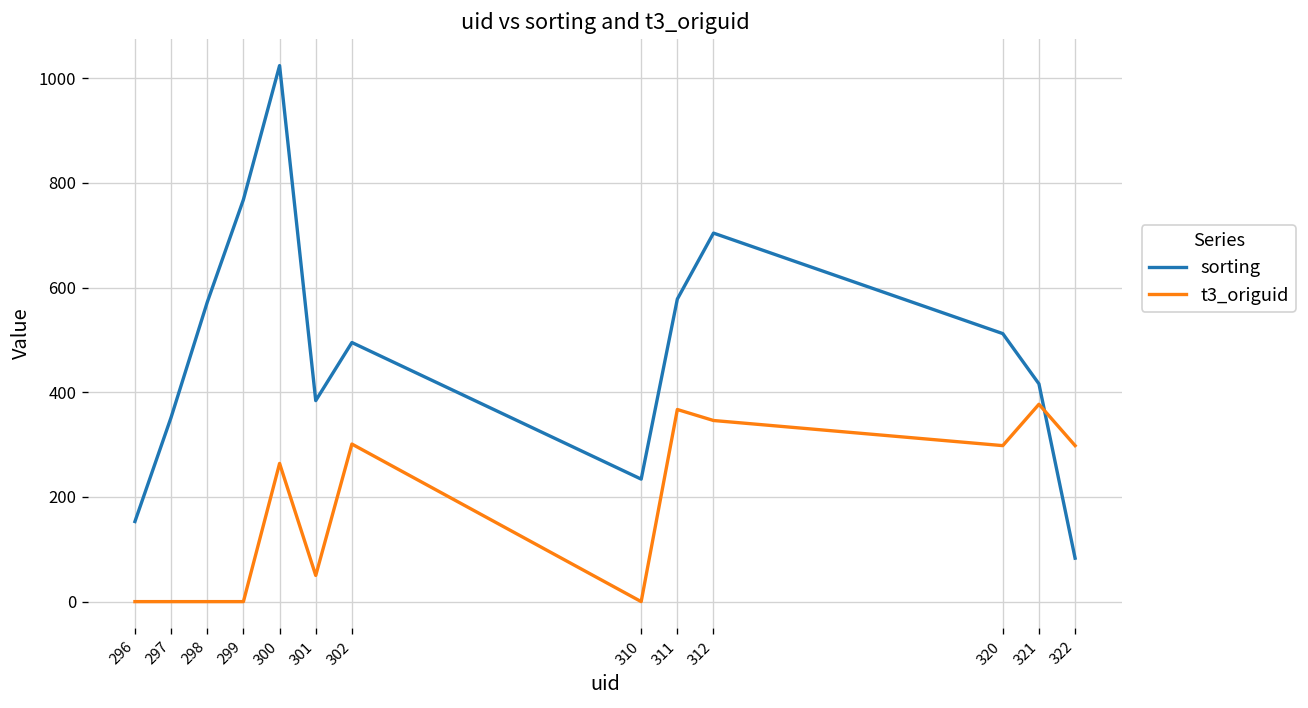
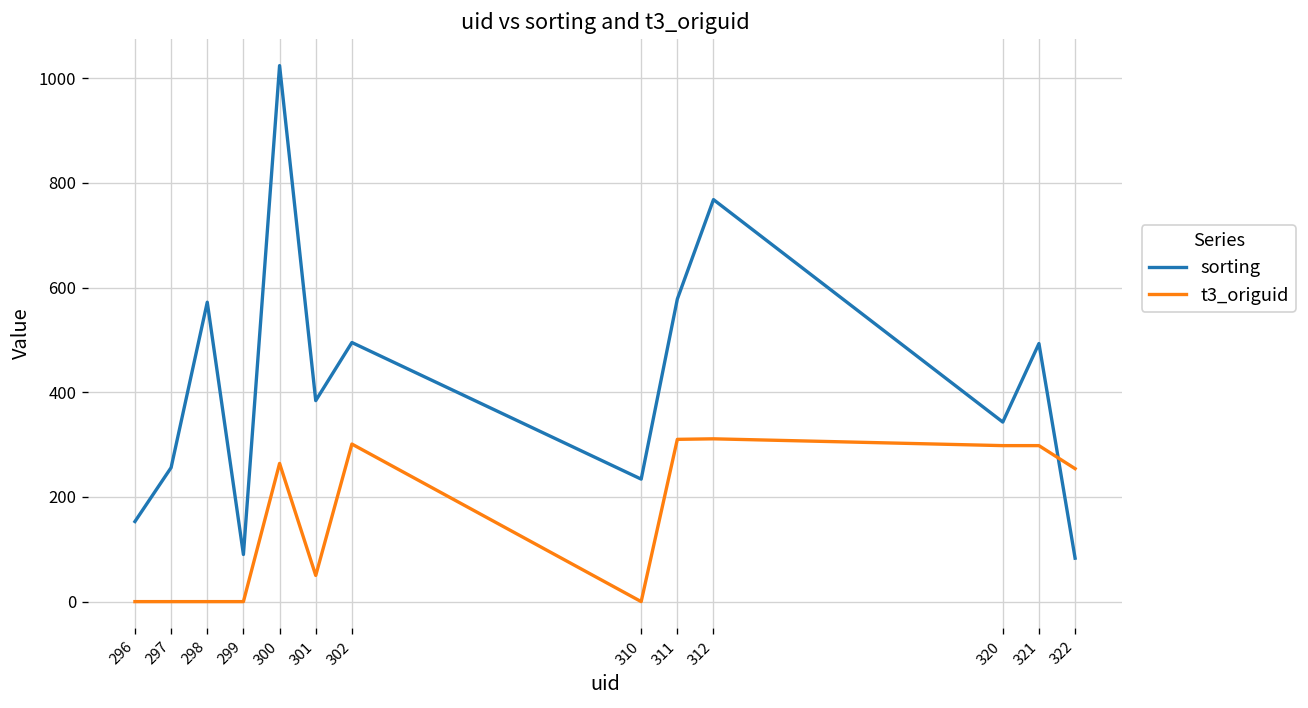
  {
    "sorting": {
      "296": 150,
-     "297": 350,
+     "297": 260,
      "298": 570,
-     "299": 770,
+     "299": 90,
      "300": 1020,
      "301": 380,
      "302": 500,
      "310": 230,
      "311": 580,
-     "312": 700,
-     "320": 510,
-     "321": 420,
+     "312": 770,
+     "320": 340,
+     "321": 490,
      "322": 80
    },
    "t3_origuid": {
      "296": 0,
      "297": 0,
      "298": 0,
      "299": 0,
      "300": 260,
      "301": 50,
      "302": 300,
      "310": 0,
-     "311": 370,
-     "312": 350,
+     "311": 310,
+     "312": 310,
      "320": 300,
-     "321": 380,
-     "322": 300
+     "321": 300,
+     "322": 250
    }
  }
